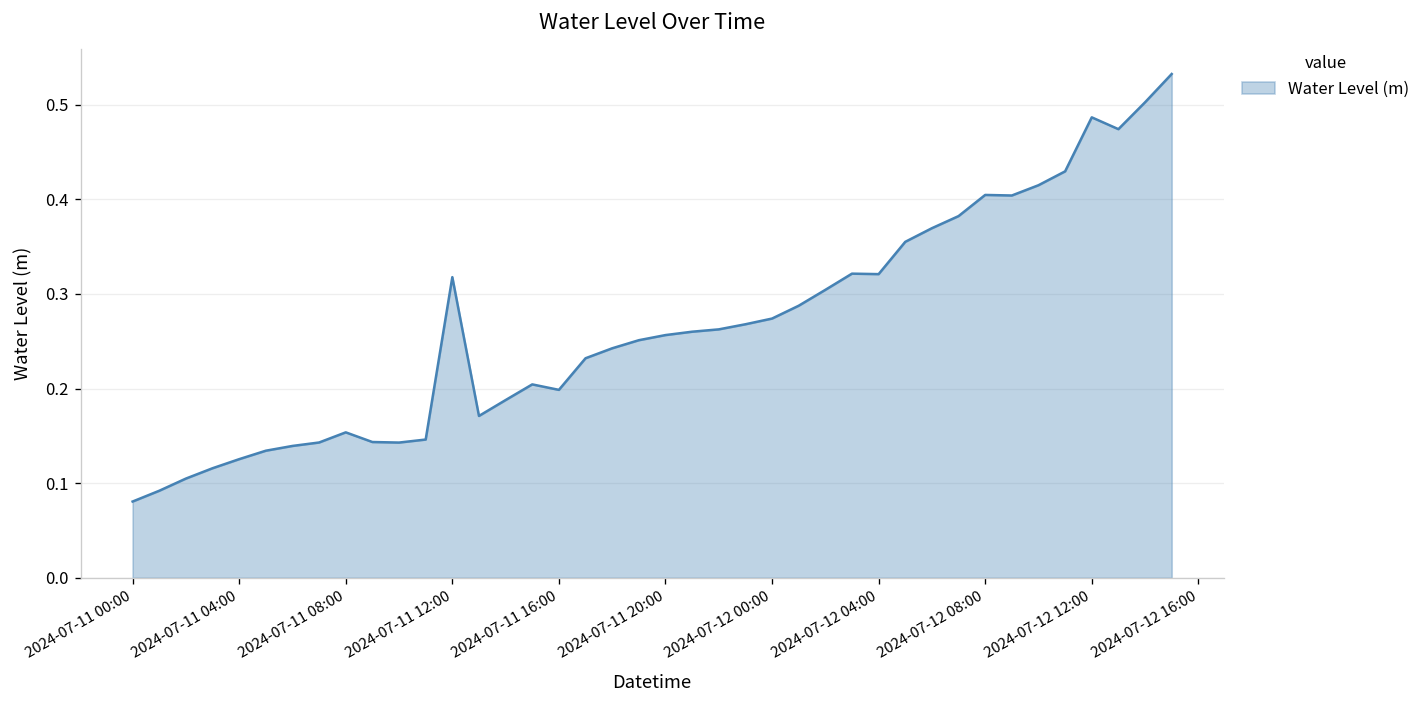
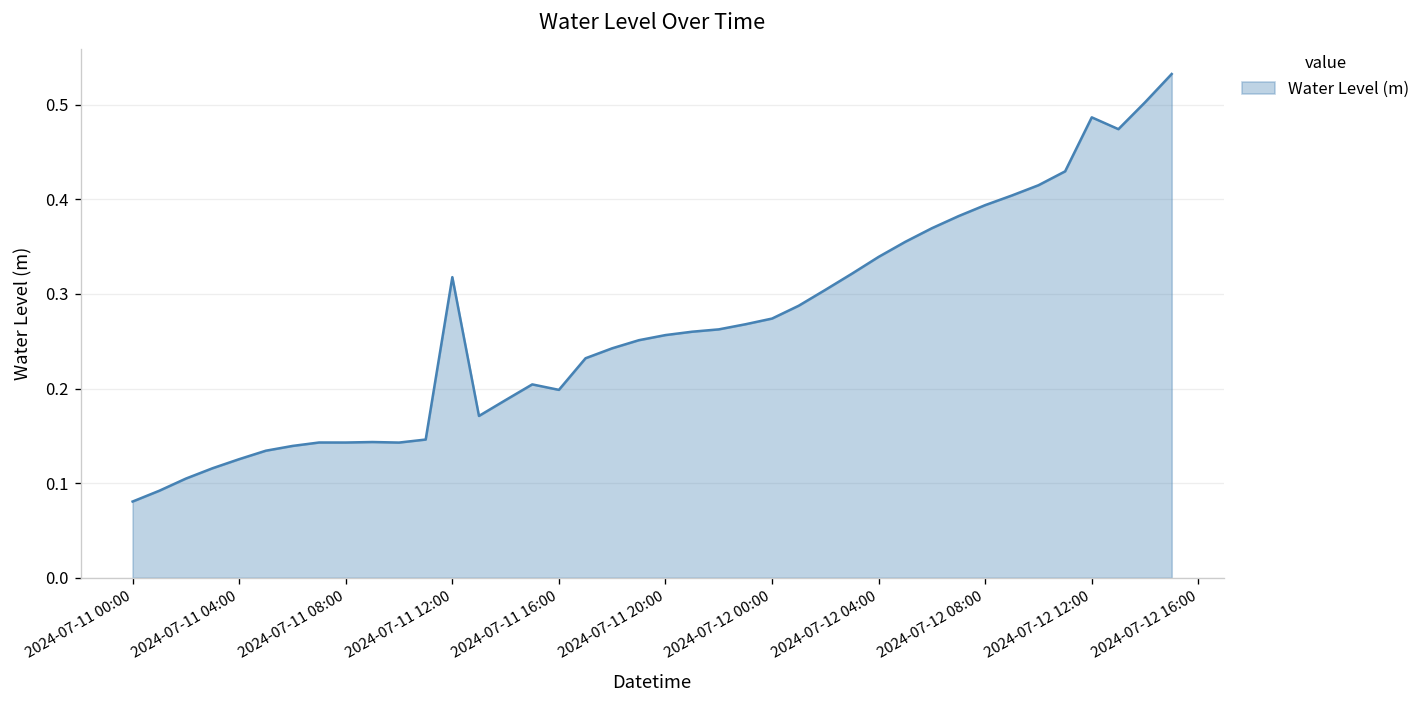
  {
    "2024-07-11 00:00": 0.08,
    "2024-07-11 04:00": 0.13,
-   "2024-07-11 08:00": 0.15,
+   "2024-07-11 08:00": 0.14,
    "2024-07-11 12:00": 0.32,
    "2024-07-11 16:00": 0.20,
    "2024-07-11 20:00": 0.26,
    "2024-07-12 00:00": 0.27,
-   "2024-07-12 04:00": 0.32,
-   "2024-07-12 08:00": 0.40,
+   "2024-07-12 04:00": 0.34,
+   "2024-07-12 08:00": 0.39,
    "2024-07-12 12:00": 0.49
  }
